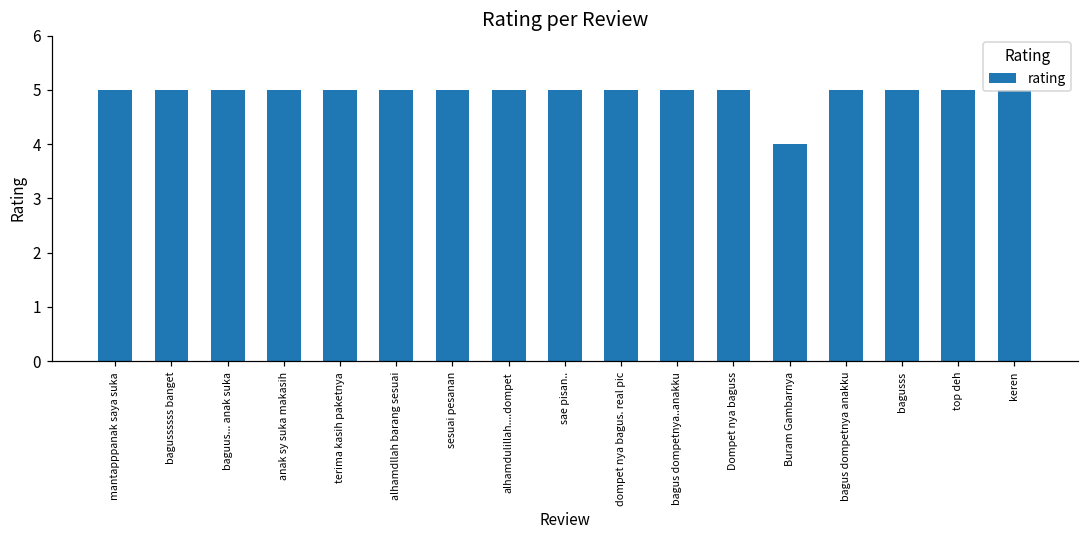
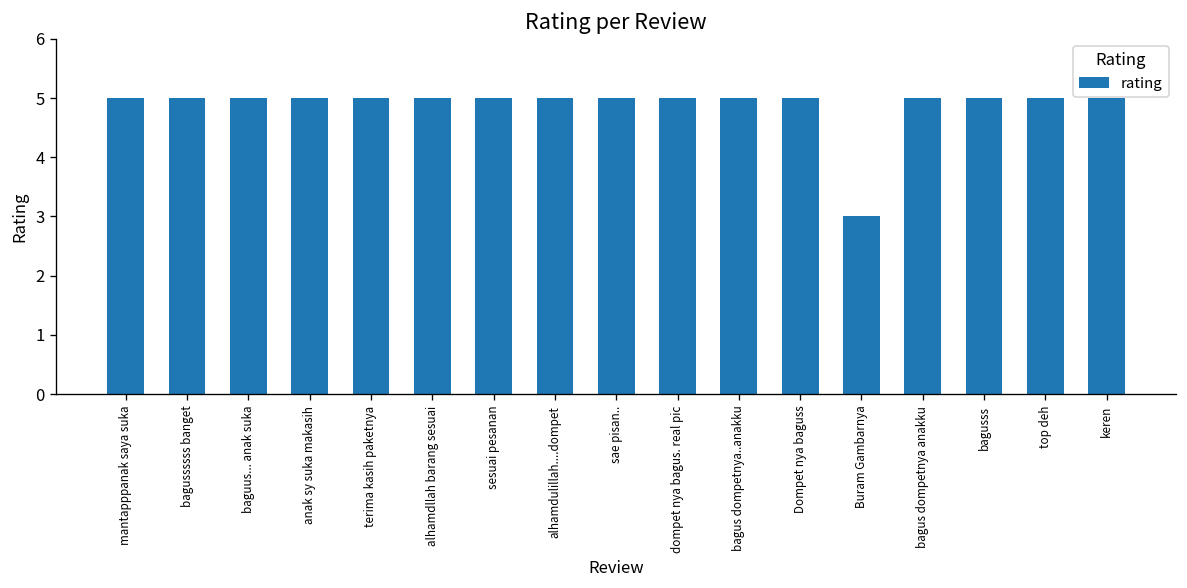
  {
    "mantapppanak saya suka": 5,
    "bagussssss banget": 5,
    "baguus... anak suka": 5,
    "anak sy suka makasih": 5,
    "terima kasih paketnya": 5,
    "alhamdllah barang sesuai": 5,
    "sesuai pesanan": 5,
    "alhamdulillah....dompet": 5,
    "sae pisan..": 5,
    "dompet nya bagus. real pic": 5,
    "bagus dompetnya..anakku": 5,
    "Dompet nya baguss": 5,
-   "Buram Gambarnya": 4,
+   "Buram Gambarnya": 3,
    "bagus dompetnya anakku": 5,
    "bagusss": 5,
    "top deh": 5
  }
